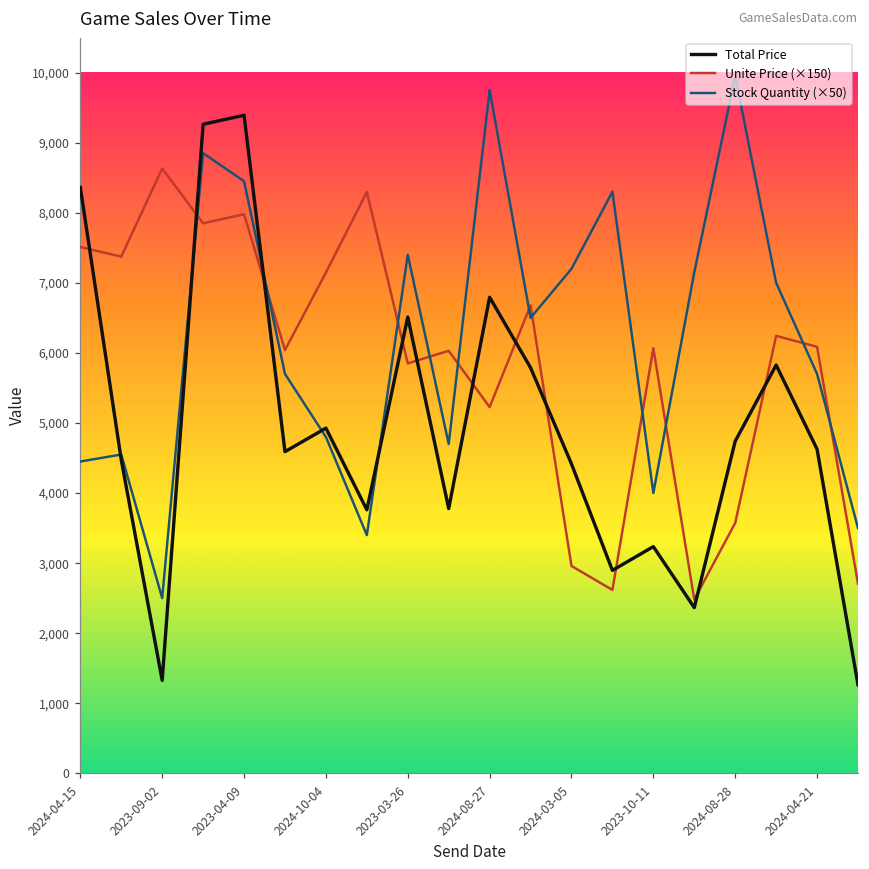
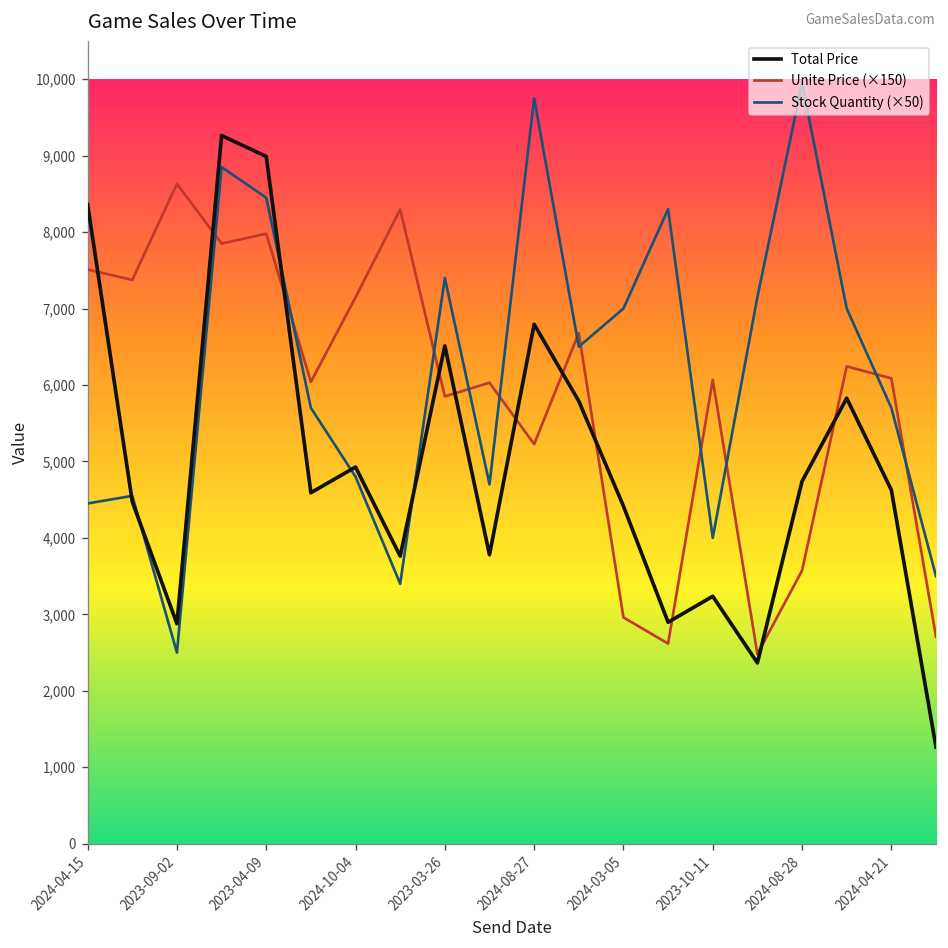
  {
    "Total Price": {
      "2024-04-15": "8,400",
-     "2023-09-02": "1,300",
-     "2023-04-09": "9,400",
+     "2023-09-02": "2,900",
+     "2023-04-09": "9,000",
      "2024-10-04": "4,900",
      "2023-03-26": "6,500",
      "2024-08-27": "6,800",
      "2024-03-05": "4,400",
      "2023-10-11": "3,200",
      "2024-08-28": "4,700",
      "2024-04-21": "4,600"
    },
    "Unite Price (×150)": {
      "2024-04-15": "7,500",
      "2023-09-02": "8,600",
      "2023-04-09": "8,000",
      "2024-10-04": "7,100",
      "2023-03-26": "5,900",
      "2024-08-27": "5,200",
      "2024-03-05": "3,000",
      "2023-10-11": "6,100",
      "2024-08-28": "3,600",
      "2024-04-21": "6,100"
    },
    "Stock Quantity (×50)": {
      "2024-04-15": "4,500",
      "2023-09-02": "2,500",
      "2023-04-09": "8,500",
      "2024-10-04": "4,800",
      "2023-03-26": "7,400",
      "2024-08-27": "9,800",
-     "2024-03-05": "7,200",
+     "2024-03-05": "7,000",
      "2023-10-11": "4,000",
      "2024-04-21": "5,700"
    }
  }
